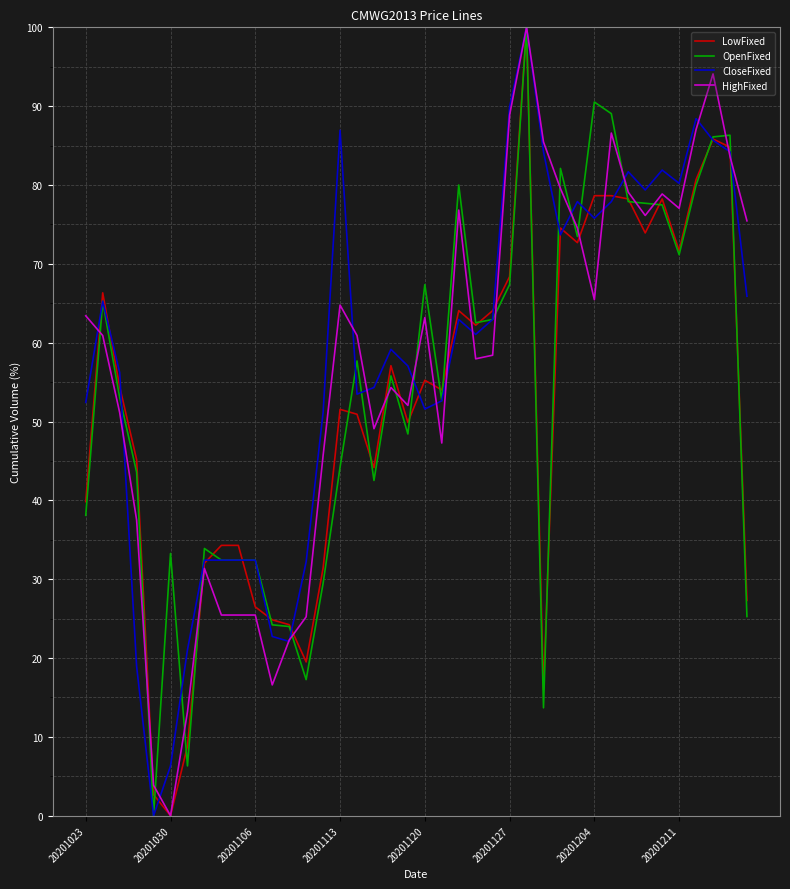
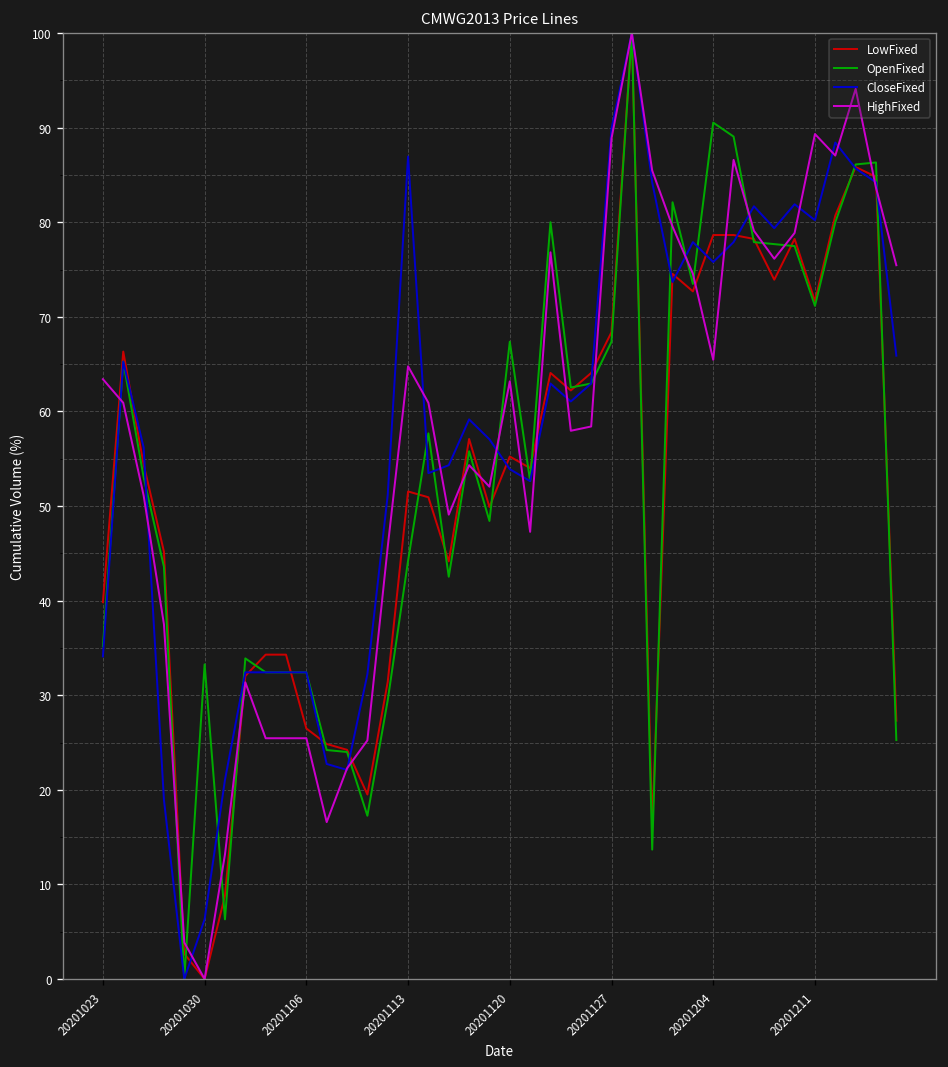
  {
    "LowFixed": {
      "20201023": 40,
      "20201106": 26,
      "20201113": 52,
      "20201120": 55,
      "20201127": 68,
      "20201204": 79,
      "20201211": 72
    },
    "OpenFixed": {
-     "20201023": 38,
+     "20201023": 35,
      "20201030": 33,
      "20201113": 44,
      "20201120": 67,
      "20201127": 67,
      "20201204": 91,
      "20201211": 71
    },
    "CloseFixed": {
-     "20201023": 52,
+     "20201023": 34,
      "20201030": 6,
      "20201113": 87,
-     "20201120": 52,
+     "20201120": 54,
      "20201127": 90,
      "20201204": 76,
      "20201211": 80
    },
    "HighFixed": {
      "20201023": 63,
      "20201106": 25,
      "20201113": 65,
      "20201120": 63,
      "20201127": 89,
      "20201204": 65,
-     "20201211": 77
+     "20201211": 89
    }
  }
